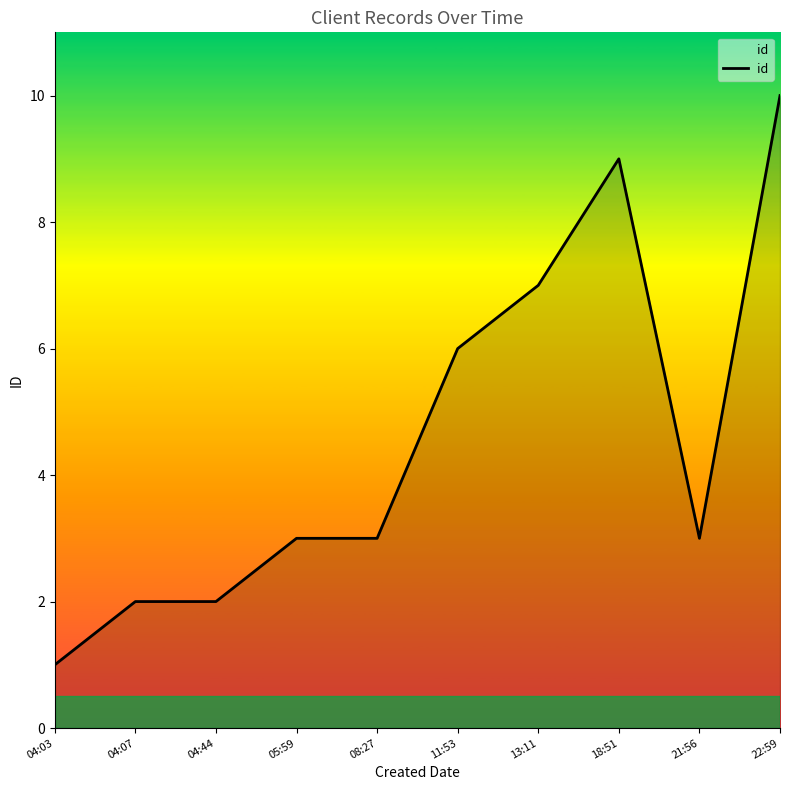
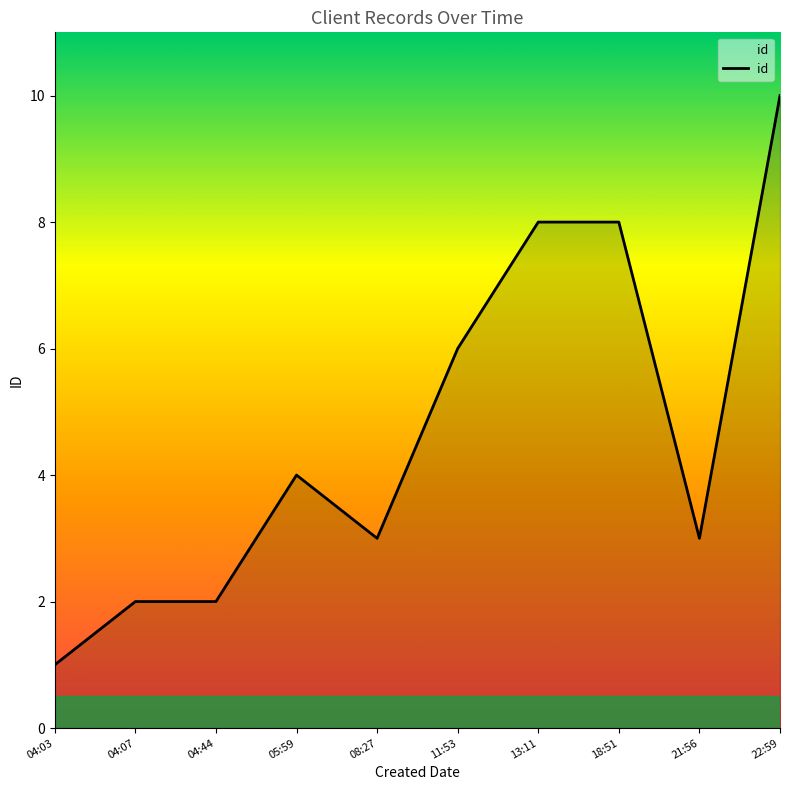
  {
    "04:03": 1,
    "04:07": 2,
    "04:44": 2,
-   "05:59": 3,
+   "05:59": 4,
    "08:27": 3,
    "11:53": 6,
-   "13:11": 7,
-   "18:51": 9,
+   "13:11": 8,
+   "18:51": 8,
    "21:56": 3,
    "22:59": 10
  }
